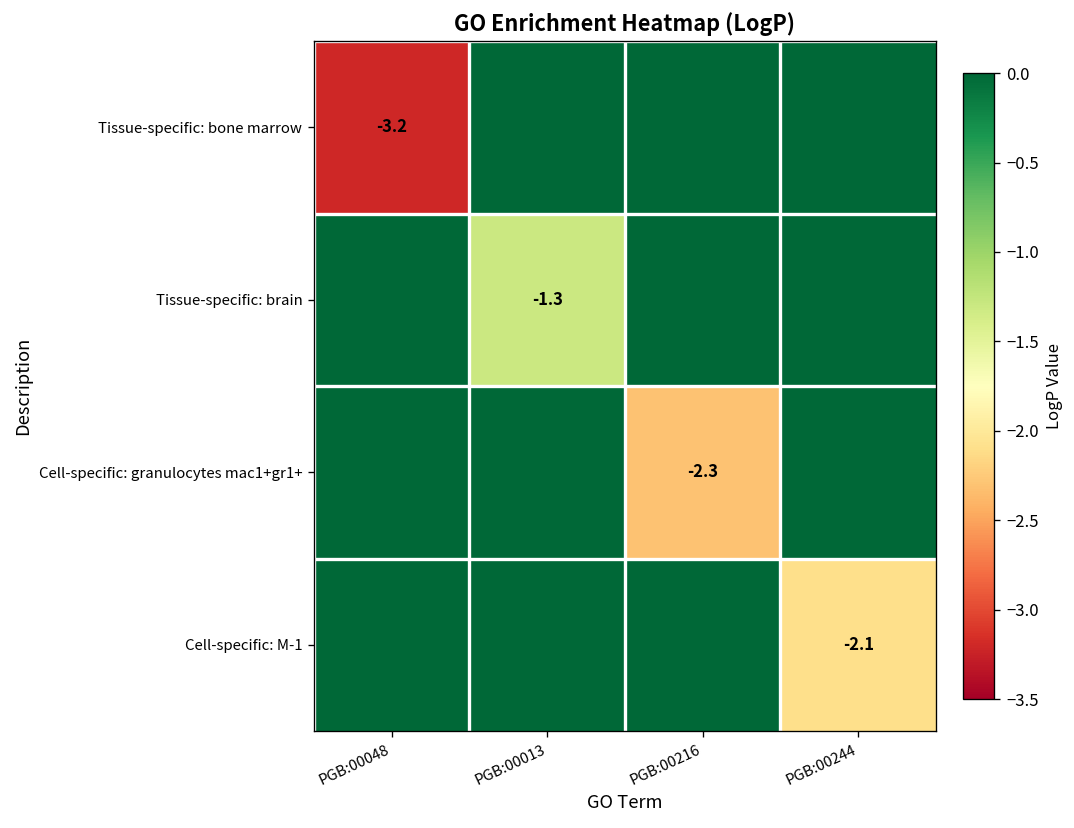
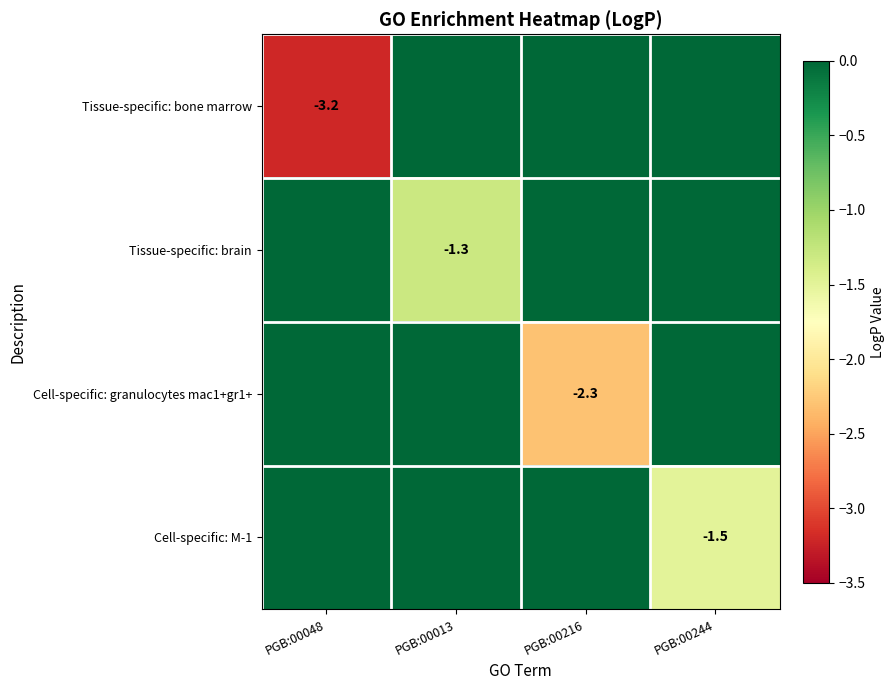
  {
    "Tissue-specific: bone marrow": {
      "PGB:00048": -3.2
    },
    "Tissue-specific: brain": {
      "PGB:00013": -1.3
    },
    "Cell-specific: granulocytes mac1+gr1+": {
      "PGB:00216": -2.3
    },
    "Cell-specific: M-1": {
-     "PGB:00244": -2.1
+     "PGB:00244": -1.5
    }
  }
